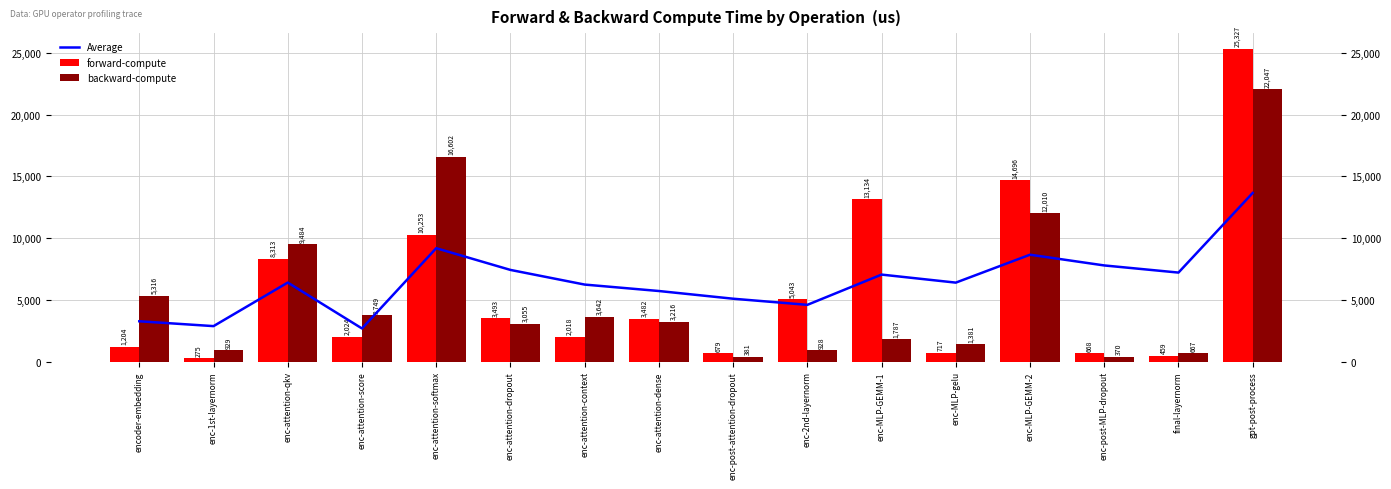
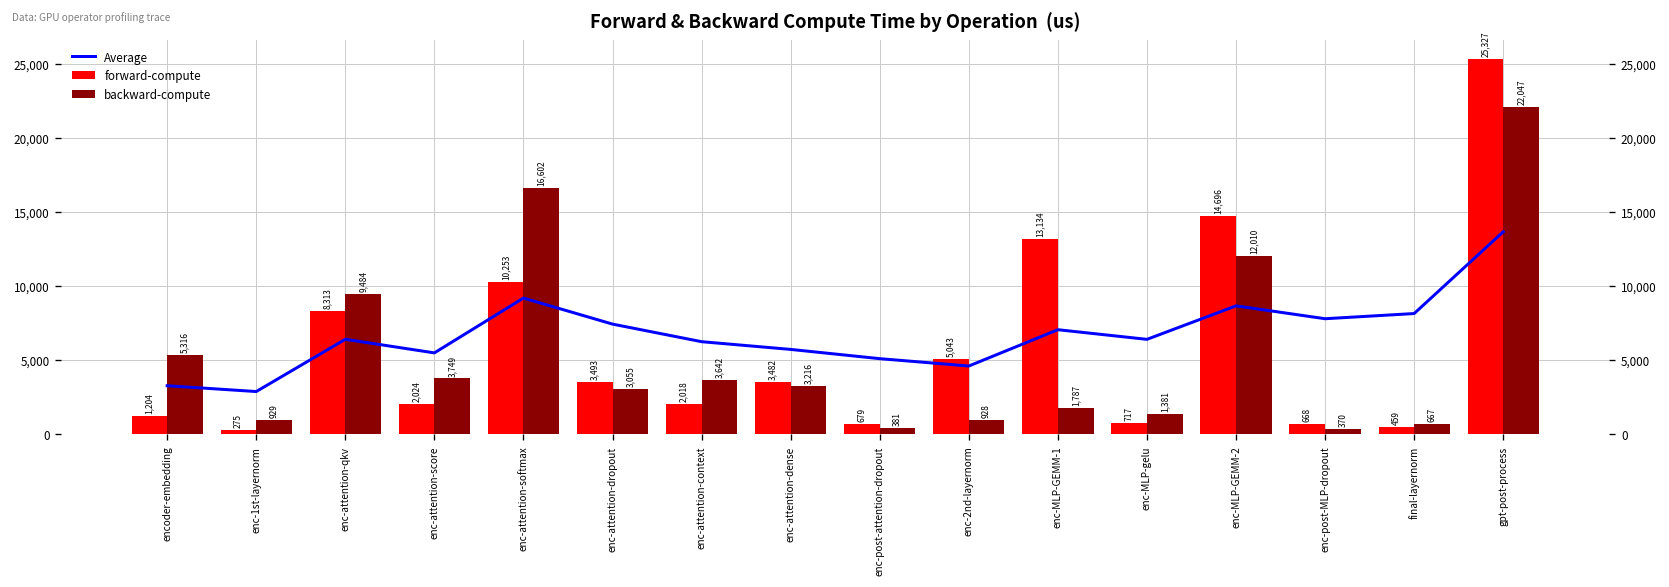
  {
    "forward-compute": {
      "encoder-embedding": "1,204",
      "enc-1st-layernorm": "275",
      "enc-attention-qkv": "8,313",
      "enc-attention-score": "2,024",
      "enc-attention-softmax": "10,253",
      "enc-attention-dropout": "3,493",
      "enc-attention-context": "2,018",
      "enc-attention-dense": "3,482",
      "enc-post-attention-dropout": "679",
      "enc-2nd-layernorm": "5,043",
      "enc-MLP-GEMM-1": "13,134",
      "enc-MLP-gelu": "717",
      "enc-MLP-GEMM-2": "14,696",
      "enc-post-MLP-dropout": "668",
      "final-layernorm": "459",
      "gpt-post-process": "25,327"
    },
    "Average": {
      "encoder-embedding": "3,300",
      "enc-1st-layernorm": "2,900",
      "enc-attention-qkv": "6,400",
-     "enc-attention-score": "2,700",
+     "enc-attention-score": "5,500",
      "enc-attention-softmax": "9,200",
      "enc-attention-dropout": "7,400",
      "enc-attention-context": "6,200",
      "enc-attention-dense": "5,700",
      "enc-post-attention-dropout": "5,100",
      "enc-2nd-layernorm": "4,600",
      "enc-MLP-GEMM-1": "7,000",
      "enc-MLP-gelu": "6,400",
      "enc-MLP-GEMM-2": "8,700",
      "enc-post-MLP-dropout": "7,800",
-     "final-layernorm": "7,200",
+     "final-layernorm": "8,100",
      "gpt-post-process": "13,700"
    },
    "backward-compute": {
      "encoder-embedding": "5,316",
      "enc-1st-layernorm": "929",
      "enc-attention-qkv": "9,484",
      "enc-attention-score": "3,749",
      "enc-attention-softmax": "16,602",
      "enc-attention-dropout": "3,055",
      "enc-attention-context": "3,642",
      "enc-attention-dense": "3,216",
      "enc-post-attention-dropout": "381",
      "enc-2nd-layernorm": "928",
      "enc-MLP-GEMM-1": "1,787",
      "enc-MLP-gelu": "1,381",
      "enc-MLP-GEMM-2": "12,010",
      "enc-post-MLP-dropout": "370",
      "final-layernorm": "667",
      "gpt-post-process": "22,047"
    }
  }
